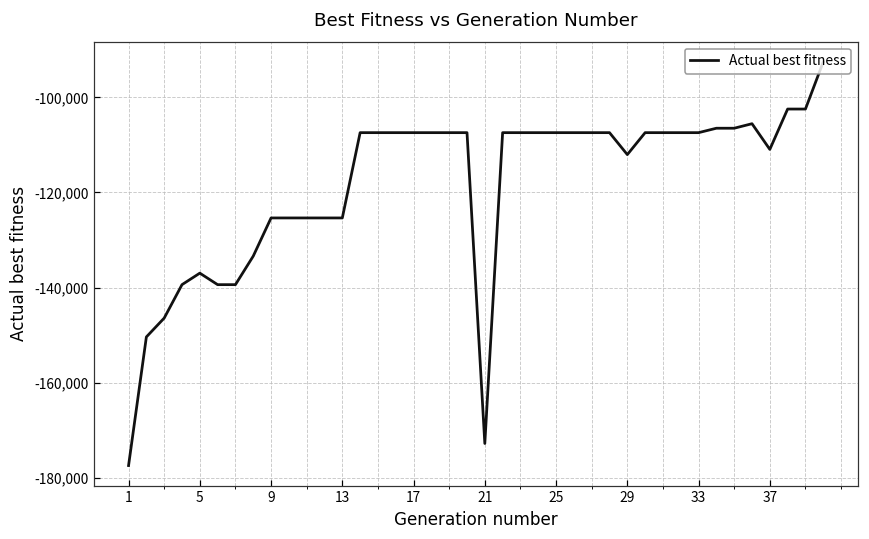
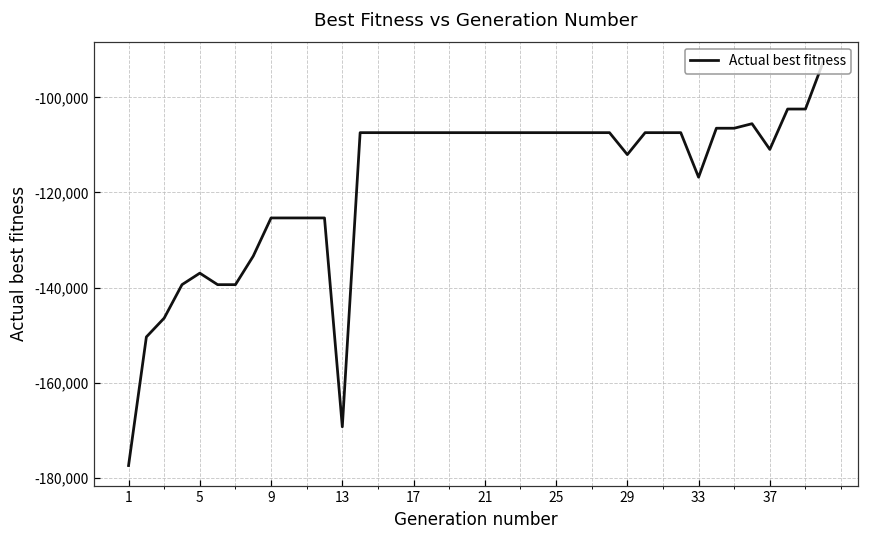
  {
    "1": "-177,000",
    "5": "-137,000",
    "9": "-125,000",
-   "13": "-125,000",
+   "13": "-169,000",
    "17": "-107,000",
-   "21": "-173,000",
+   "21": "-107,000",
    "25": "-107,000",
    "29": "-112,000",
-   "33": "-107,000",
+   "33": "-117,000",
    "37": "-111,000"
  }
